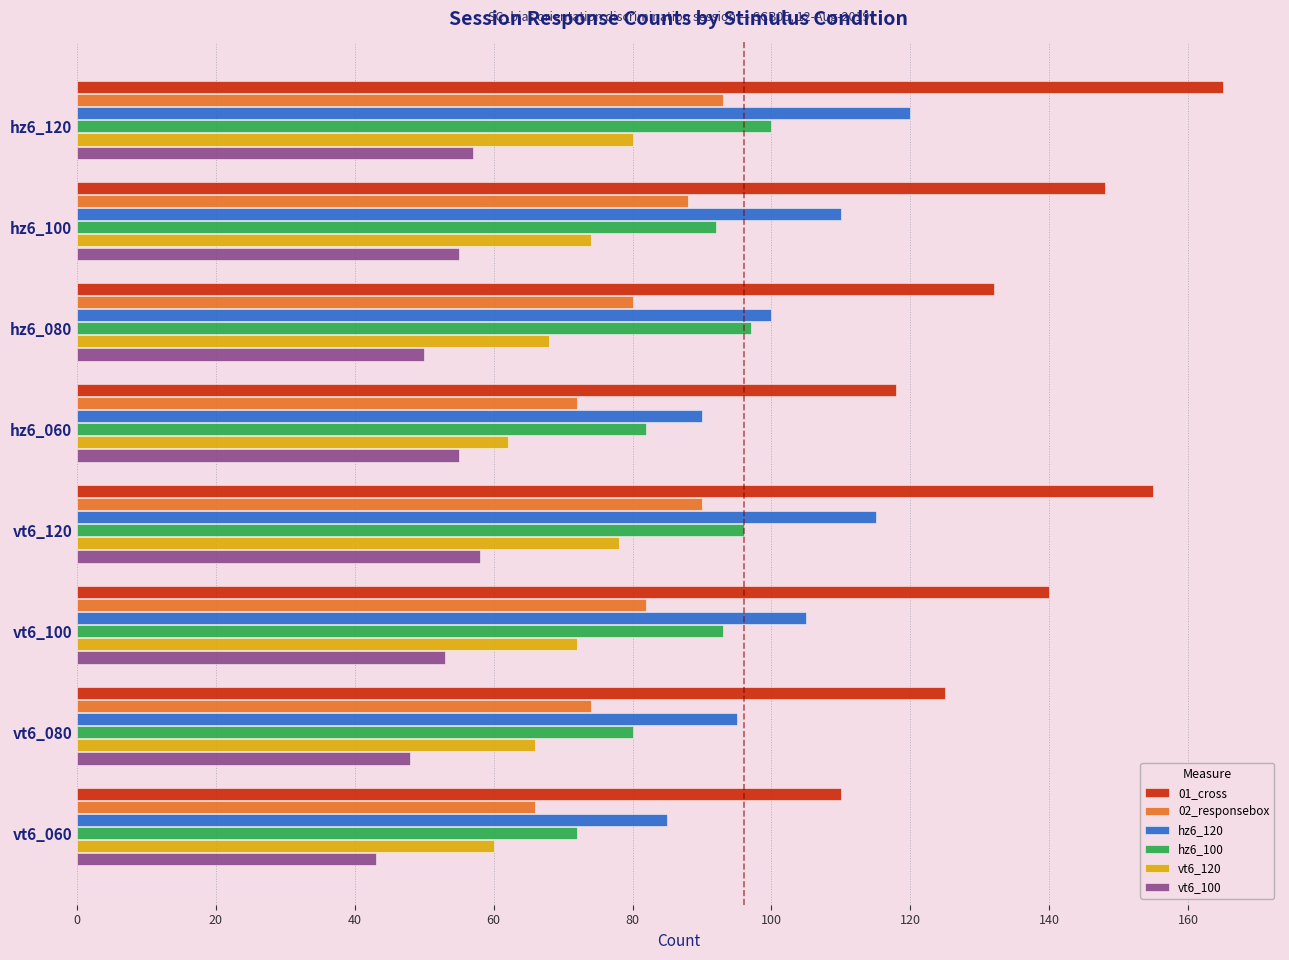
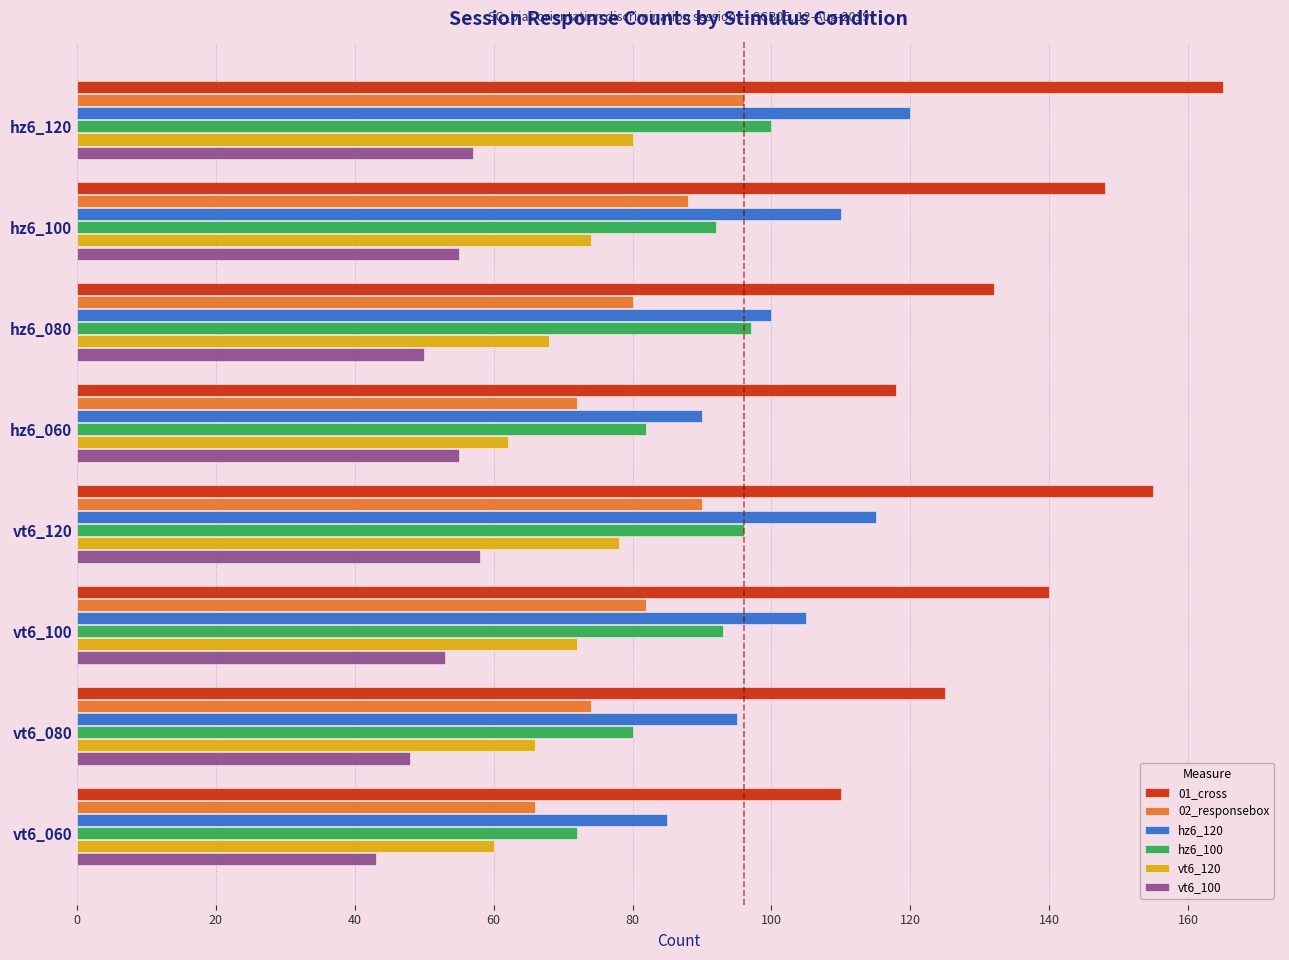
  {
    "01_cross": {
      "hz6_120": 165,
      "hz6_100": 148,
      "hz6_080": 132,
      "hz6_060": 118,
      "vt6_120": 155,
      "vt6_100": 140,
      "vt6_080": 125,
      "vt6_060": 110
    },
    "02_responsebox": {
-     "hz6_120": 93,
+     "hz6_120": 96,
      "hz6_100": 88,
      "hz6_080": 80,
      "hz6_060": 72,
      "vt6_120": 90,
      "vt6_100": 82,
      "vt6_080": 74,
      "vt6_060": 66
    },
    "hz6_120": {
      "hz6_120": 120,
      "hz6_100": 110,
      "hz6_080": 100,
      "hz6_060": 90,
      "vt6_120": 115,
      "vt6_100": 105,
      "vt6_080": 95,
      "vt6_060": 85
    },
    "hz6_100": {
      "hz6_120": 100,
      "hz6_100": 92,
      "hz6_080": 97,
      "hz6_060": 82,
      "vt6_120": 96,
      "vt6_100": 93,
      "vt6_080": 80,
      "vt6_060": 72
    },
    "vt6_120": {
      "hz6_120": 80,
      "hz6_100": 74,
      "hz6_080": 68,
      "hz6_060": 62,
      "vt6_120": 78,
      "vt6_100": 72,
      "vt6_080": 66,
      "vt6_060": 60
    },
    "vt6_100": {
      "hz6_120": 57,
      "hz6_100": 55,
      "hz6_080": 50,
      "hz6_060": 55,
      "vt6_120": 58,
      "vt6_100": 53,
      "vt6_080": 48,
      "vt6_060": 43
    }
  }
